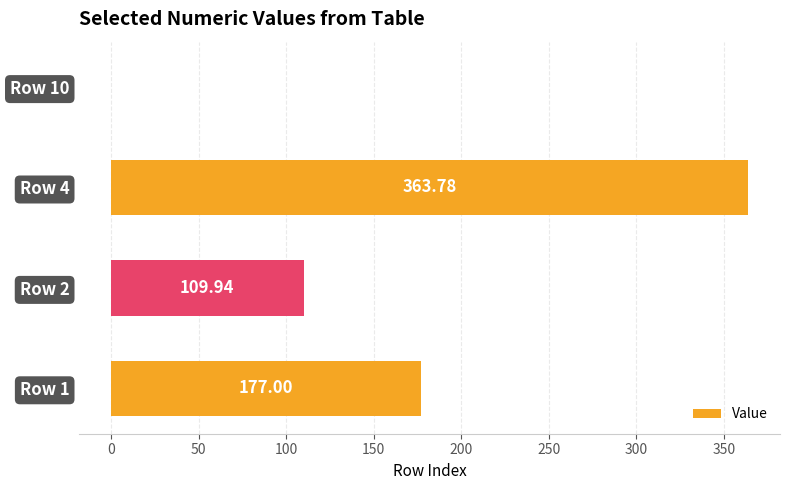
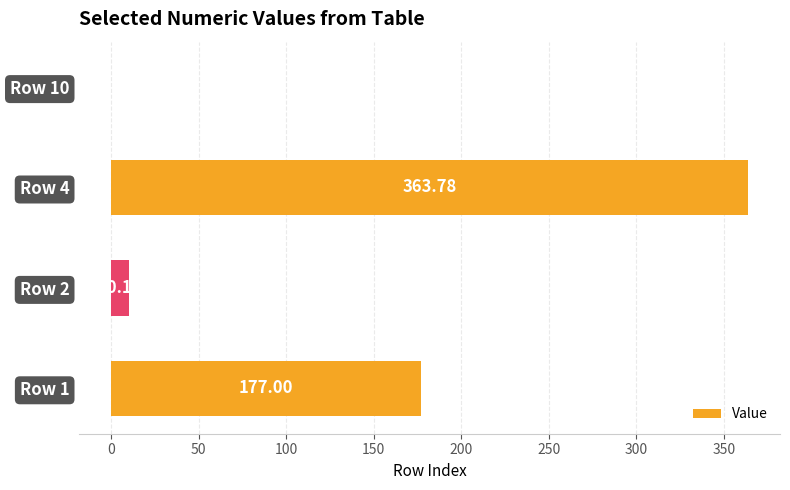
  {
-   "Row 2": 110
+   "Row 2": 10
  }
